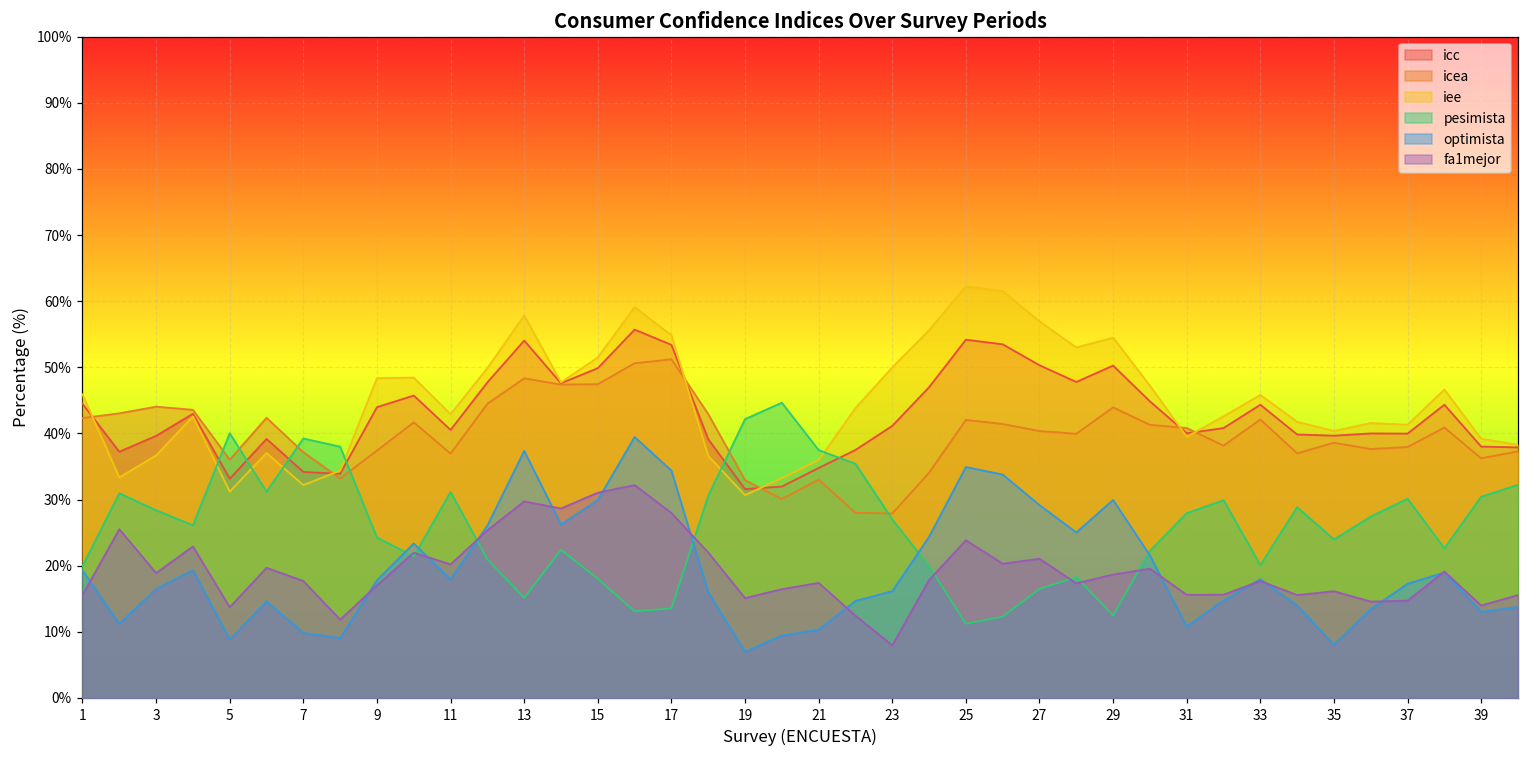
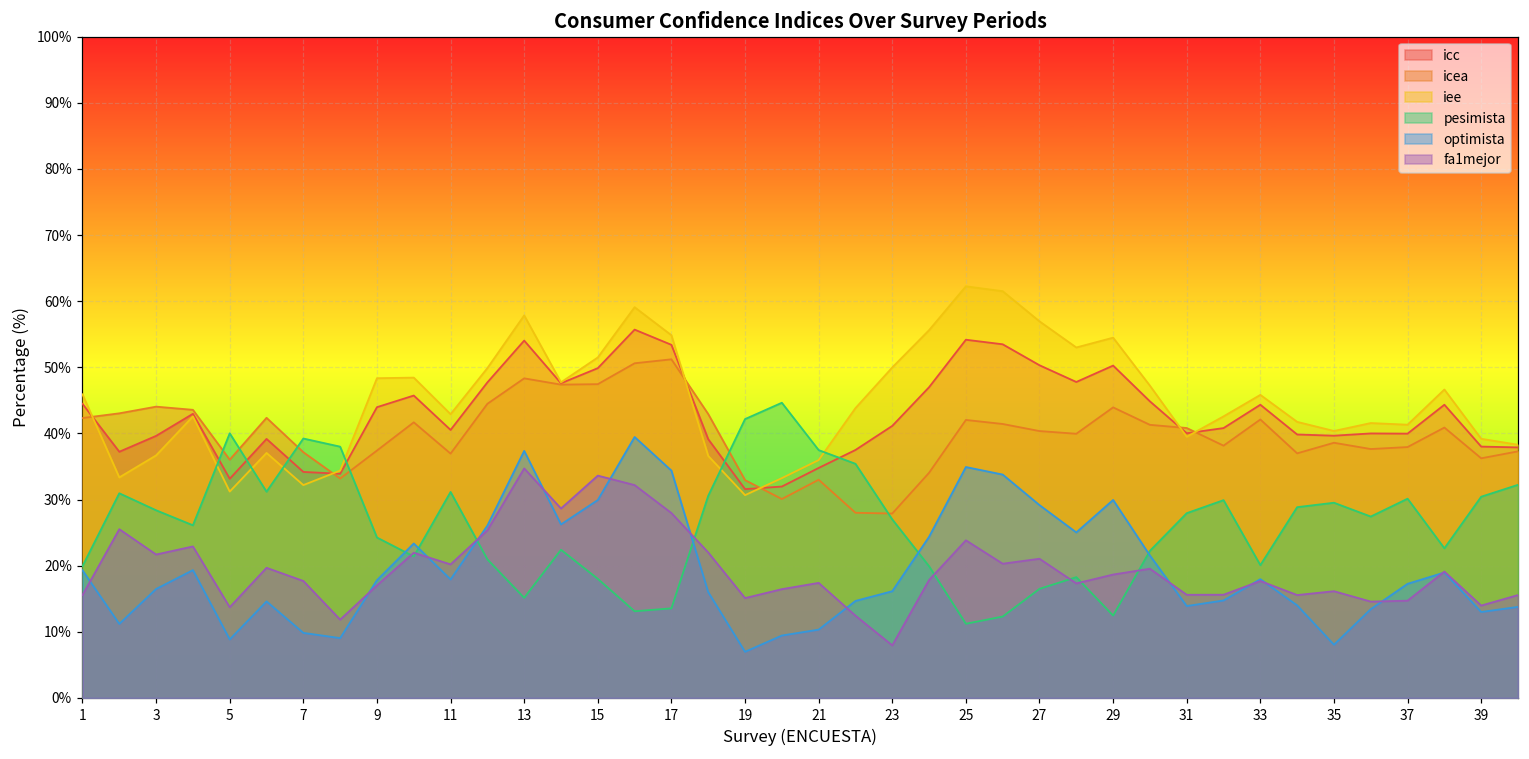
  {
    "pesimista": {
      "1": "20%",
      "3": "28%",
      "5": "40%",
      "7": "39%",
      "9": "24%",
      "11": "31%",
      "13": "15%",
      "15": "18%",
      "17": "14%",
      "19": "42%",
      "21": "37%",
      "23": "27%",
      "25": "11%",
      "27": "17%",
      "29": "12%",
      "31": "28%",
      "33": "20%",
-     "35": "24%",
+     "35": "30%",
      "37": "30%",
      "39": "30%"
    },
    "optimista": {
      "1": "19%",
      "3": "16%",
      "5": "9%",
      "7": "10%",
      "9": "18%",
      "11": "18%",
      "13": "37%",
      "15": "30%",
      "17": "34%",
      "19": "7%",
      "21": "10%",
      "23": "16%",
      "25": "35%",
      "27": "29%",
      "29": "30%",
-     "31": "11%",
+     "31": "14%",
      "35": "8%",
      "37": "17%",
      "39": "13%"
    },
    "fa1mejor": {
      "1": "16%",
-     "3": "19%",
+     "3": "22%",
      "5": "14%",
      "7": "18%",
      "9": "17%",
      "11": "20%",
-     "13": "30%",
-     "15": "31%",
+     "13": "35%",
+     "15": "34%",
      "17": "28%",
      "19": "15%",
      "21": "17%",
      "23": "8%",
      "25": "24%",
      "27": "21%",
      "29": "19%",
      "31": "16%",
      "35": "16%",
      "37": "15%",
      "39": "14%"
    }
  }
